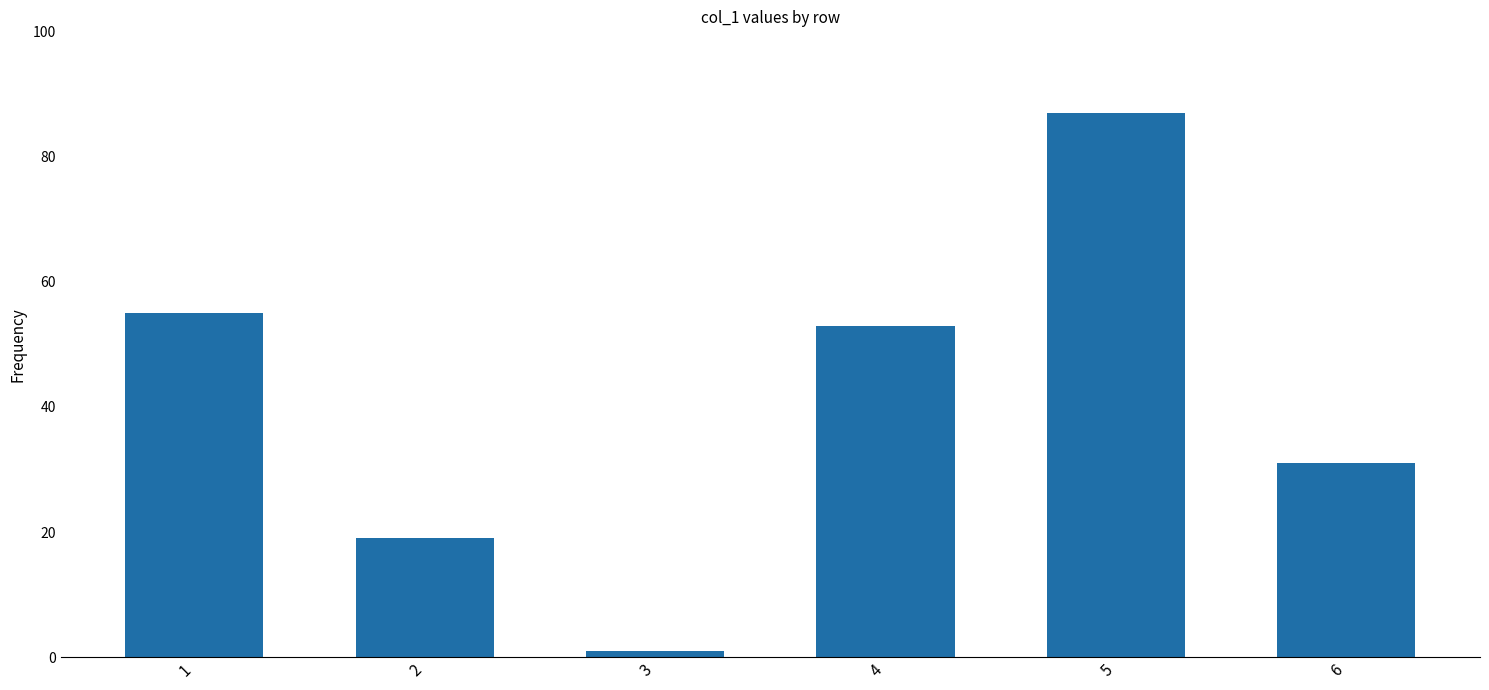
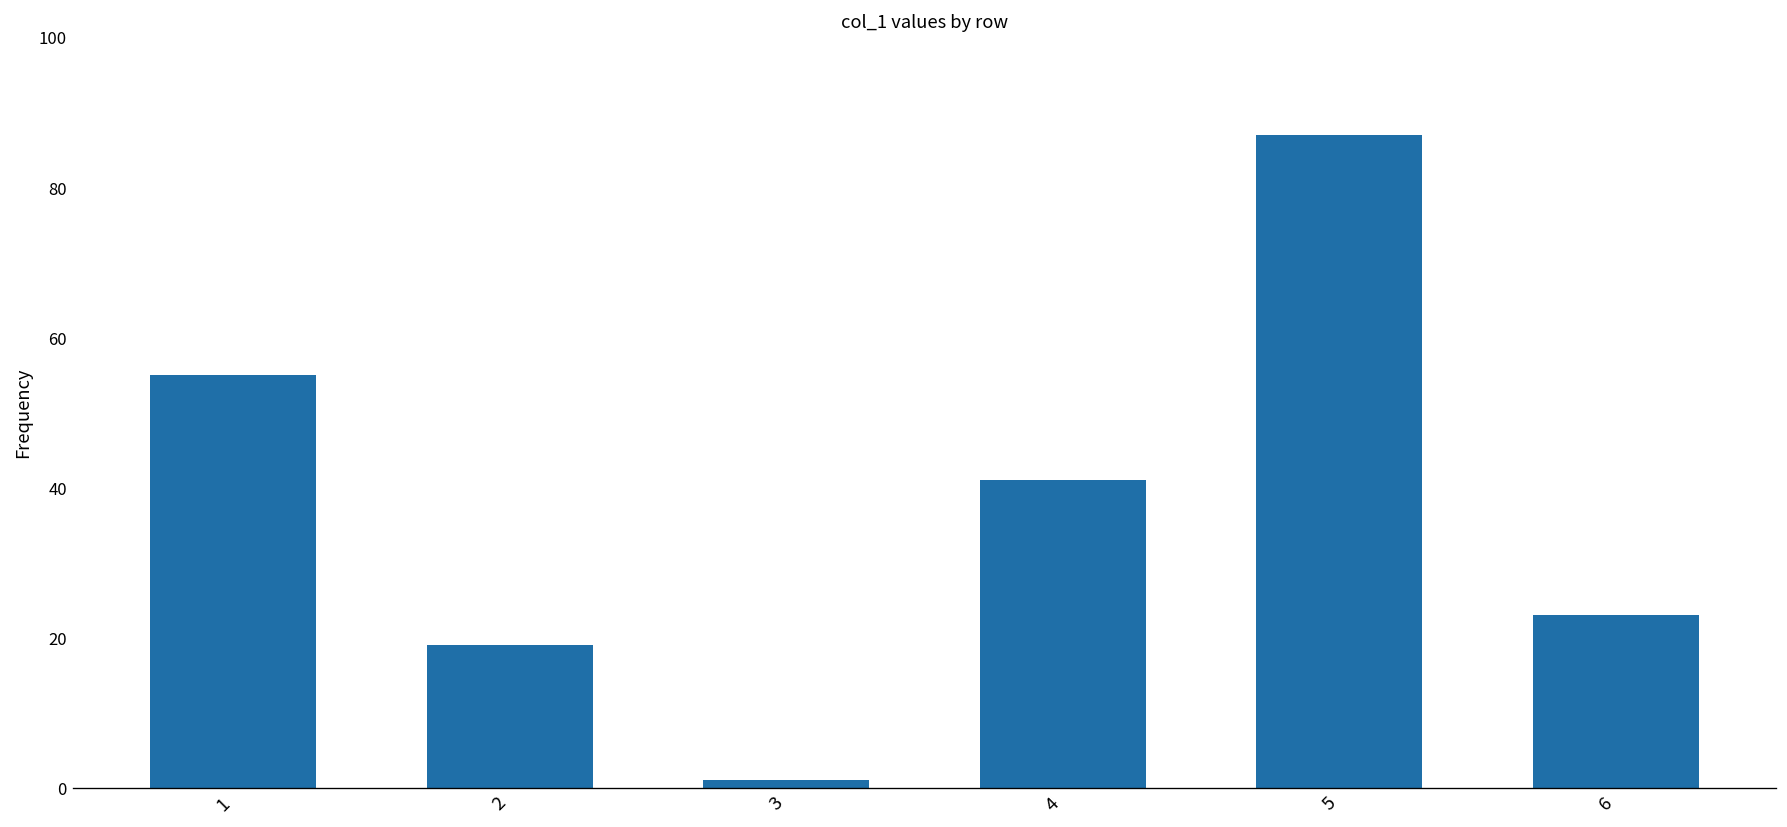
  {
    "1": 55,
    "2": 19,
    "3": 1,
-   "4": 53,
+   "4": 41,
    "5": 87,
-   "6": 31
+   "6": 23
  }
